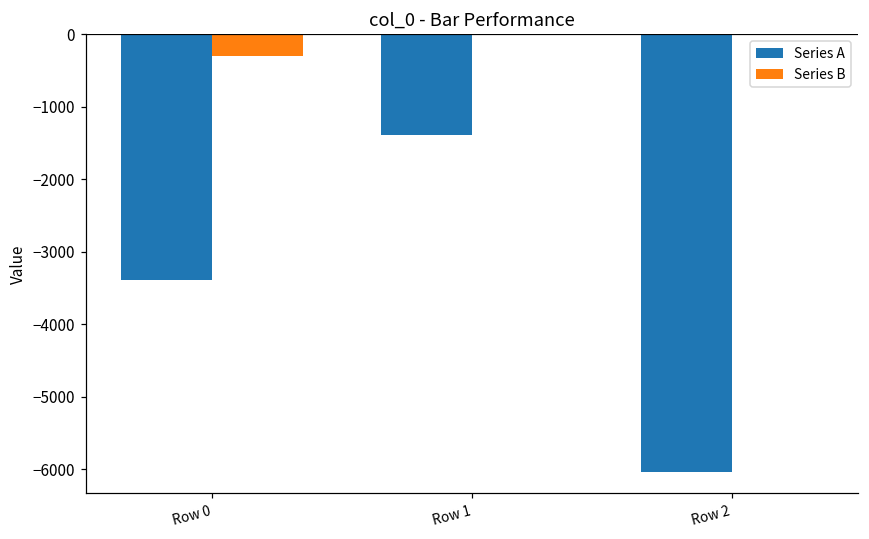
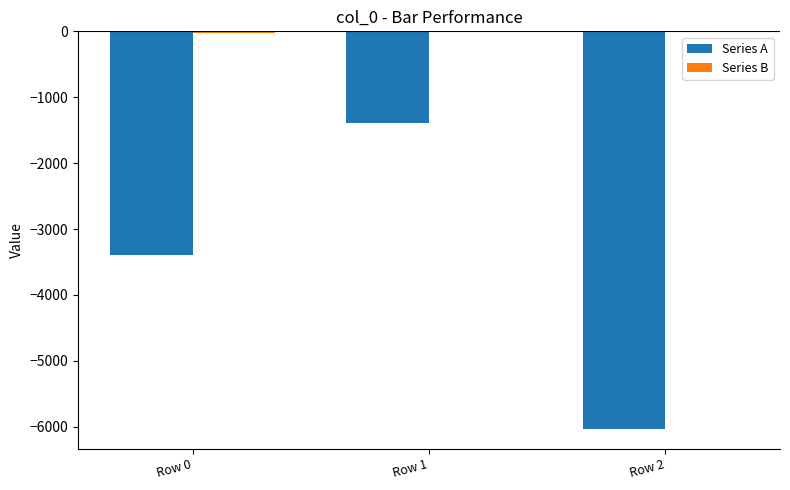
  {
    "Series A": {
      "Row 0": -3400,
      "Row 1": -1400,
      "Row 2": -6000
    },
    "Series B": {
-     "Row 0": -300,
+     "Row 0": 0,
      "Row 1": 0,
      "Row 2": 0
    }
  }
